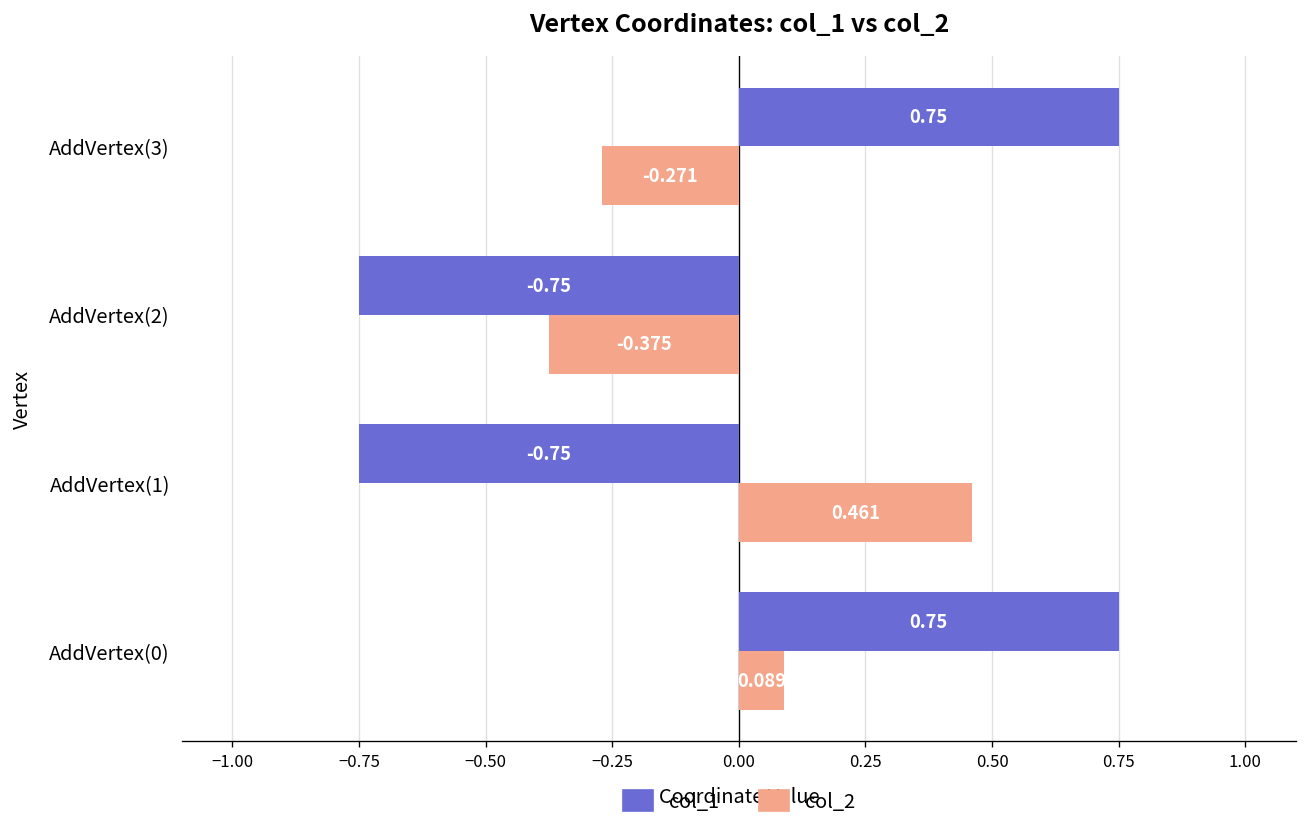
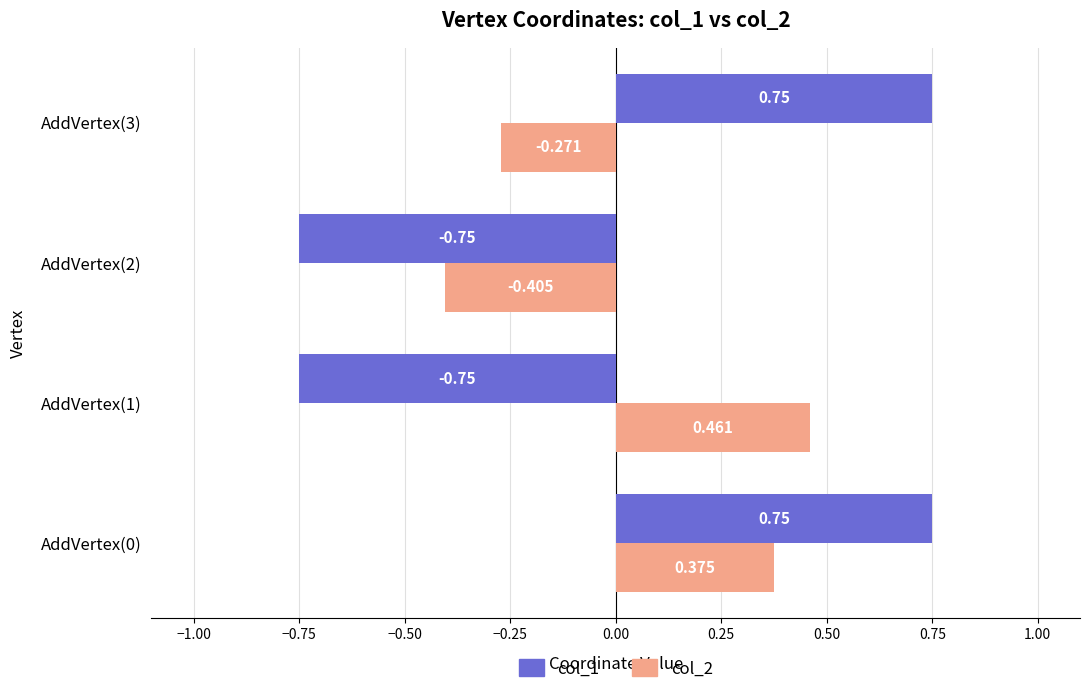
  {
    "col_1": {
      "AddVertex(3)": 0.75,
      "AddVertex(2)": -0.75,
      "AddVertex(1)": -0.75,
      "AddVertex(0)": 0.75
    },
    "col_2": {
      "AddVertex(3)": -0.271,
-     "AddVertex(2)": -0.375,
+     "AddVertex(2)": -0.405,
      "AddVertex(1)": 0.461,
-     "AddVertex(0)": 0.089
+     "AddVertex(0)": 0.375
    }
  }
